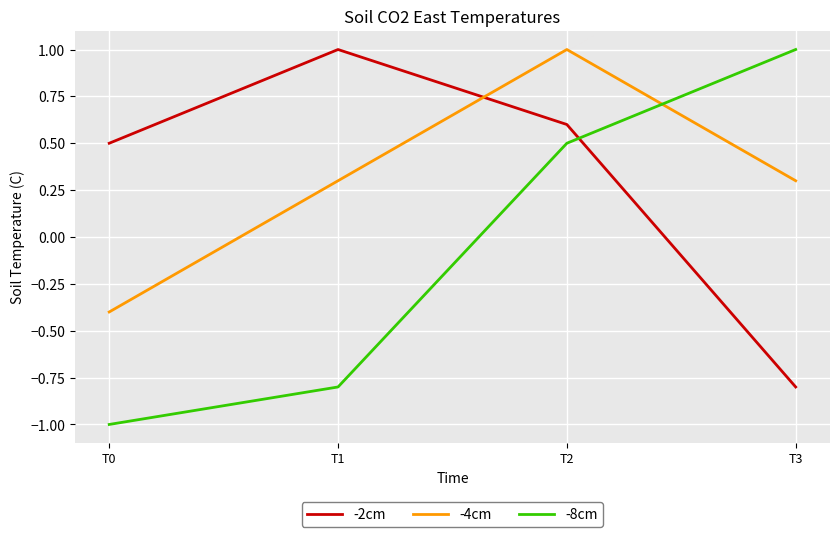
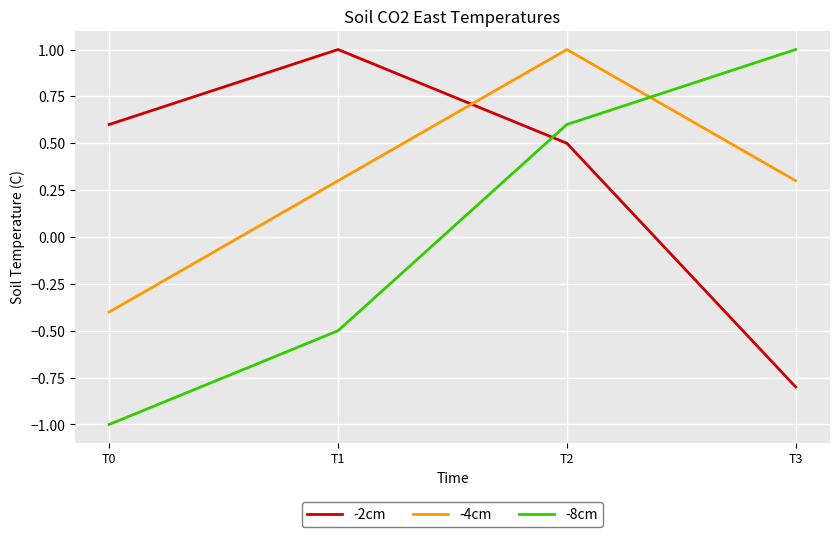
  {
    "-2cm": {
-     "T0": 0.5,
+     "T0": 0.6,
      "T1": 1.0,
-     "T2": 0.6,
+     "T2": 0.5,
      "T3": -0.8
    },
    "-4cm": {
      "T0": -0.4,
      "T1": 0.3,
      "T2": 1.0,
      "T3": 0.3
    },
    "-8cm": {
      "T0": -1.0,
-     "T1": -0.8,
-     "T2": 0.5,
+     "T1": -0.5,
+     "T2": 0.6,
      "T3": 1.0
    }
  }
